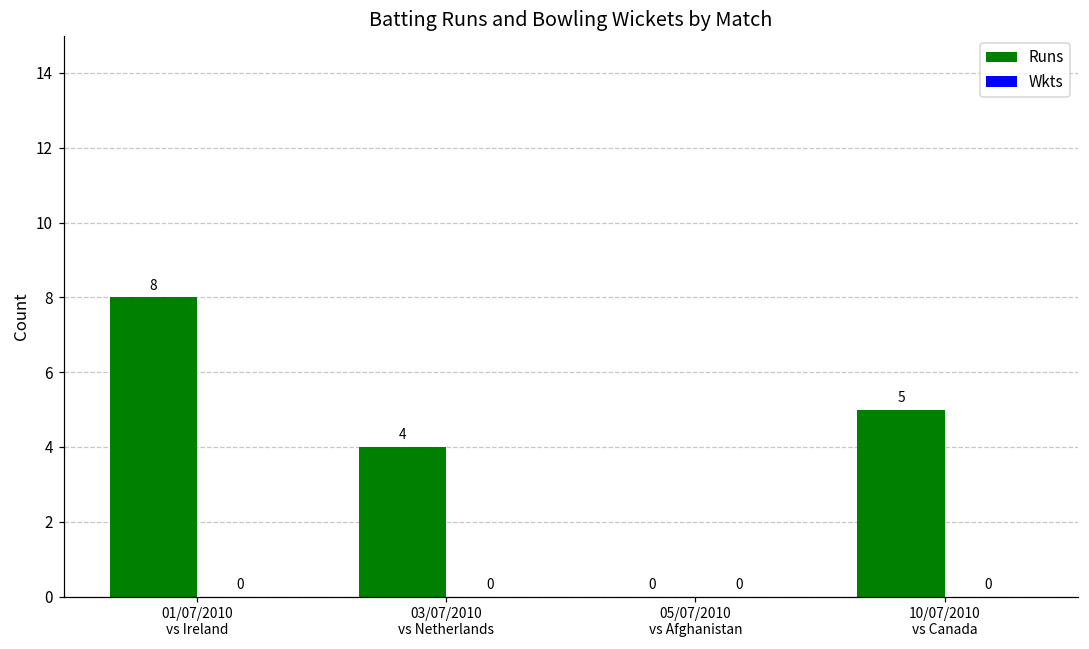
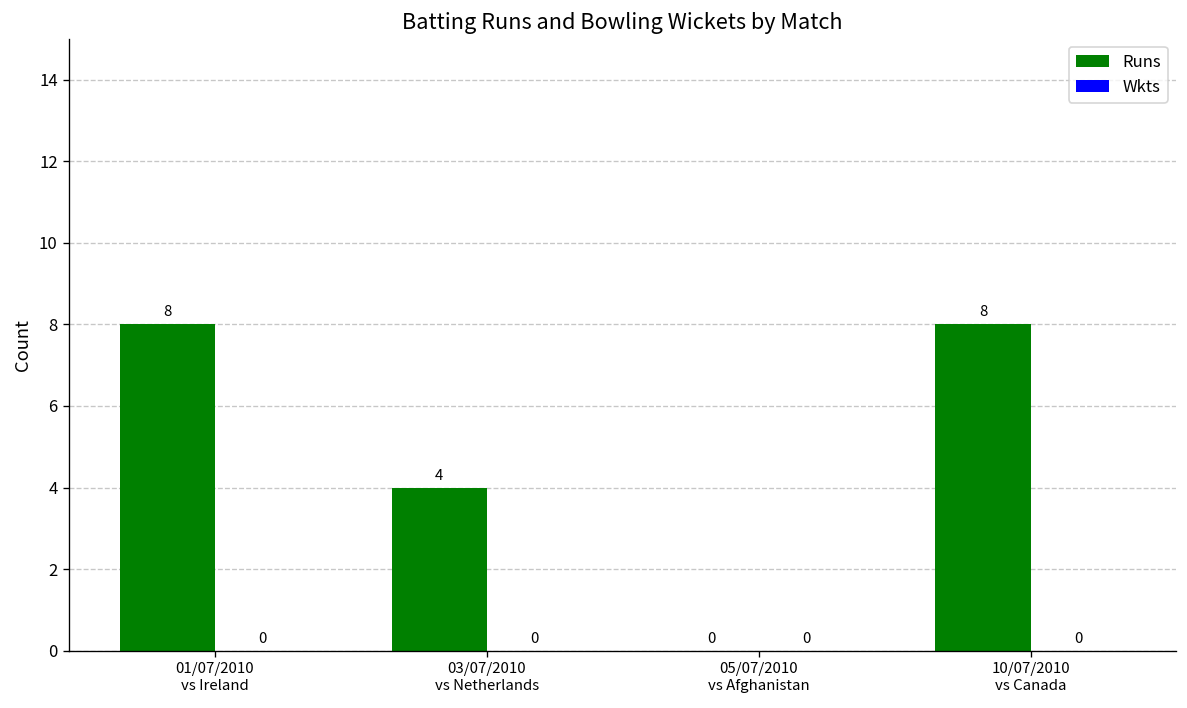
  {
    "Runs": {
      "01/07/2010 vs Ireland": 8,
      "03/07/2010 vs Netherlands": 4,
      "05/07/2010 vs Afghanistan": 0,
-     "10/07/2010 vs Canada": 5
+     "10/07/2010 vs Canada": 8
    },
    "Wkts": {
      "01/07/2010 vs Ireland": 0,
      "03/07/2010 vs Netherlands": 0,
      "05/07/2010 vs Afghanistan": 0,
      "10/07/2010 vs Canada": 0
    }
  }
